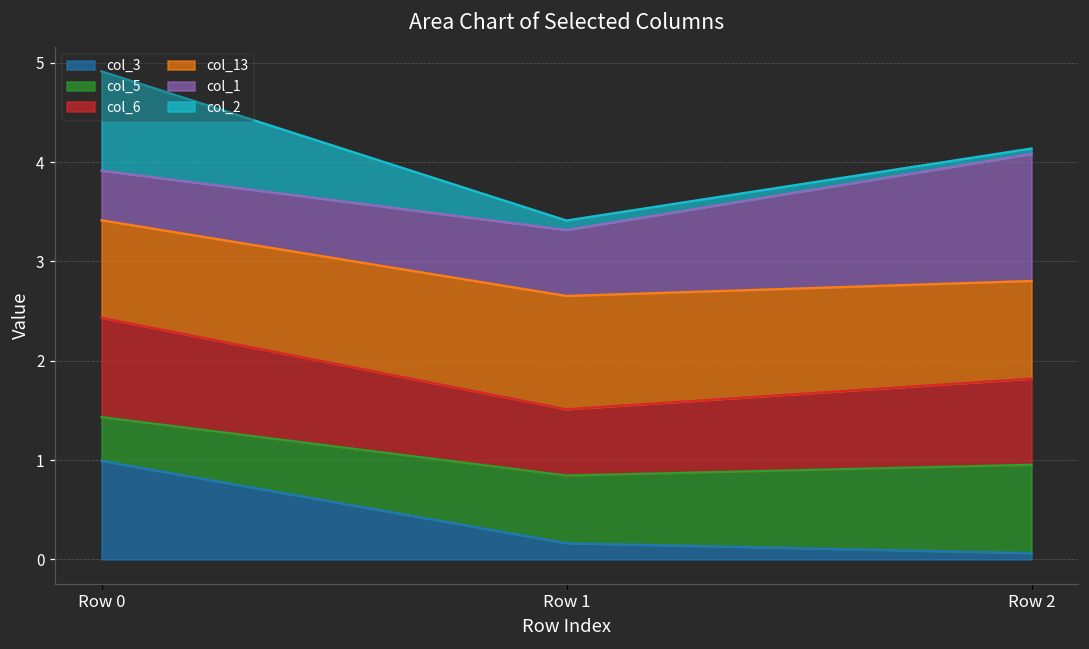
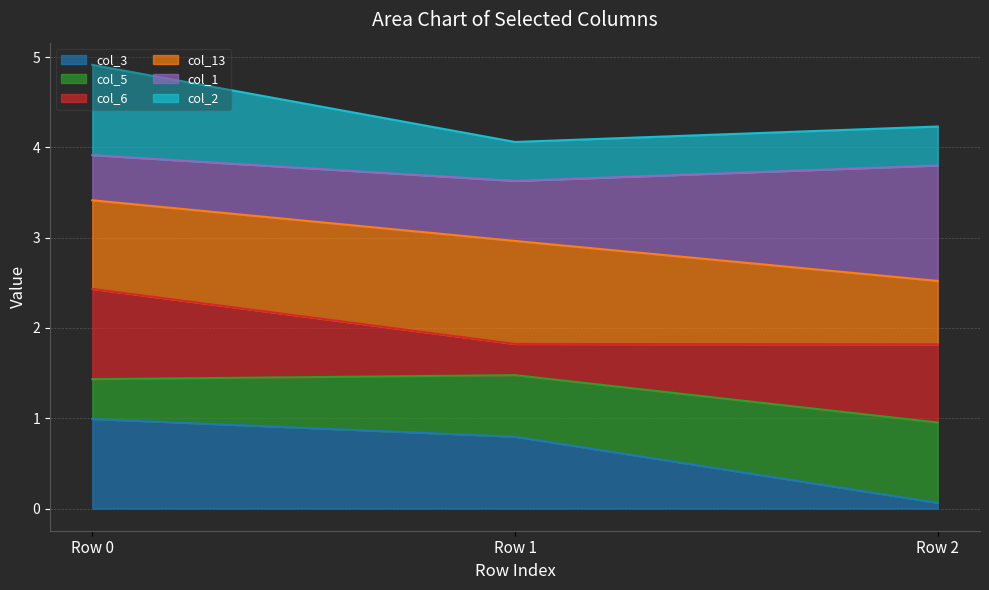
  {
    "col_3": {
      "Row 0": 1.0,
-     "Row 1": 0.2,
+     "Row 1": 0.8,
      "Row 2": 0.1
    },
    "col_5": {
      "Row 0": 0.4,
      "Row 1": 0.7,
      "Row 2": 0.9
    },
    "col_6": {
      "Row 0": 1.0,
-     "Row 1": 0.7,
+     "Row 1": 0.3,
      "Row 2": 0.9
    },
    "col_13": {
      "Row 0": 1.0,
      "Row 1": 1.1,
-     "Row 2": 1.0
+     "Row 2": 0.7
    },
    "col_1": {
      "Row 0": 0.5,
      "Row 1": 0.7,
      "Row 2": 1.3
    },
    "col_2": {
-     "Row 1": 0.1,
-     "Row 2": 0.1
+     "Row 1": 0.4,
+     "Row 2": 0.4
    }
  }
